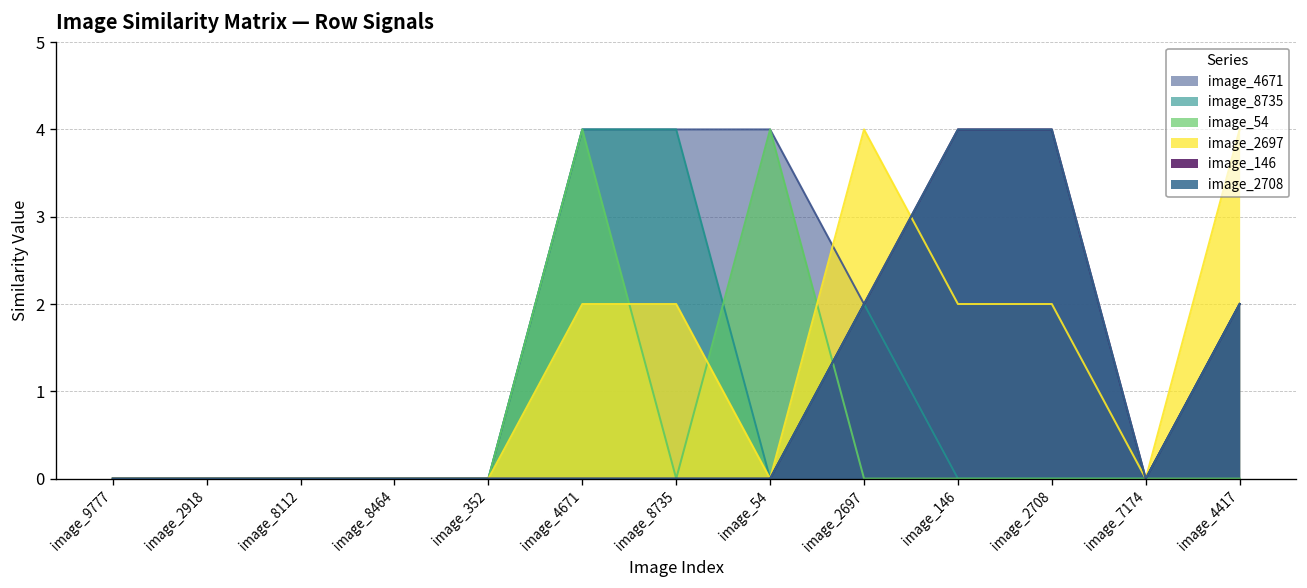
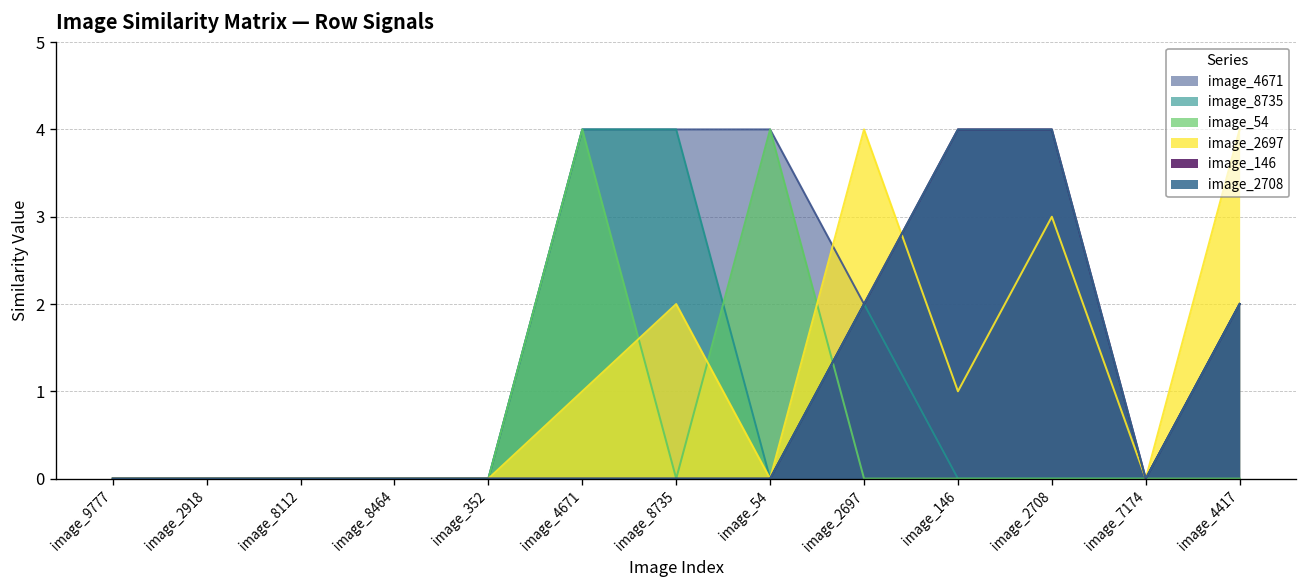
  {
    "image_54": {
      "image_2697": 0,
      "image_4417": 0
    },
    "image_2697": {
-     "image_4671": 2,
+     "image_4671": 1,
      "image_8735": 2,
      "image_2697": 4,
-     "image_146": 2,
-     "image_2708": 2
+     "image_146": 1,
+     "image_2708": 3
    }
  }
